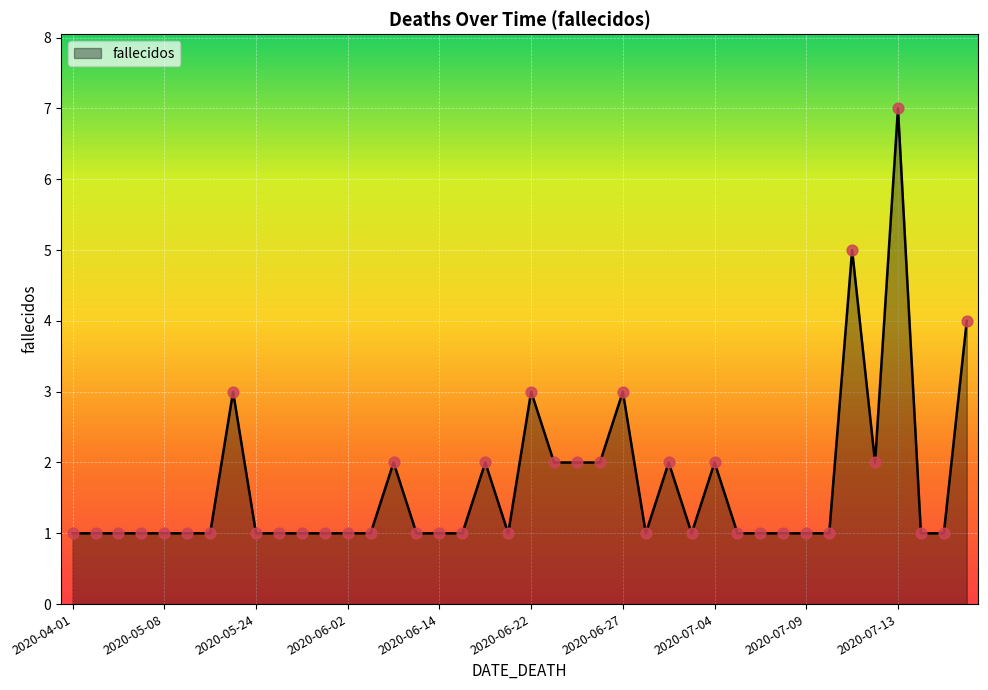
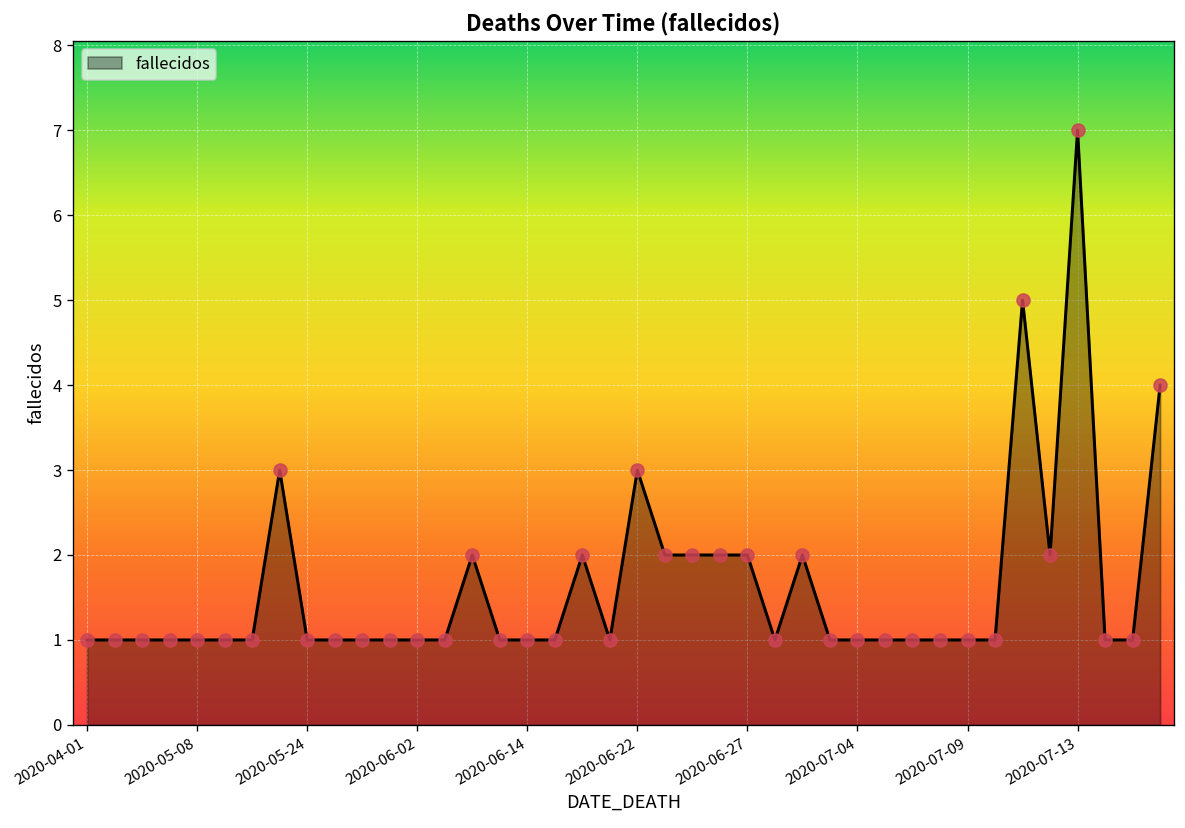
  {
    "2020-04-01": 1,
    "2020-05-08": 1,
    "2020-05-24": 1,
    "2020-06-02": 1,
    "2020-06-14": 1,
    "2020-06-22": 3,
-   "2020-06-27": 3,
-   "2020-07-04": 2,
+   "2020-06-27": 2,
+   "2020-07-04": 1,
    "2020-07-09": 1,
    "2020-07-13": 7
  }
